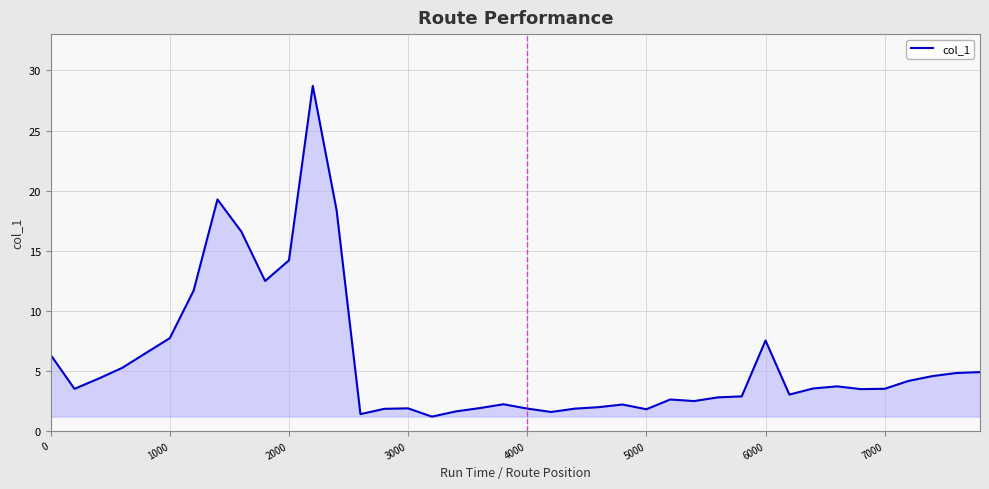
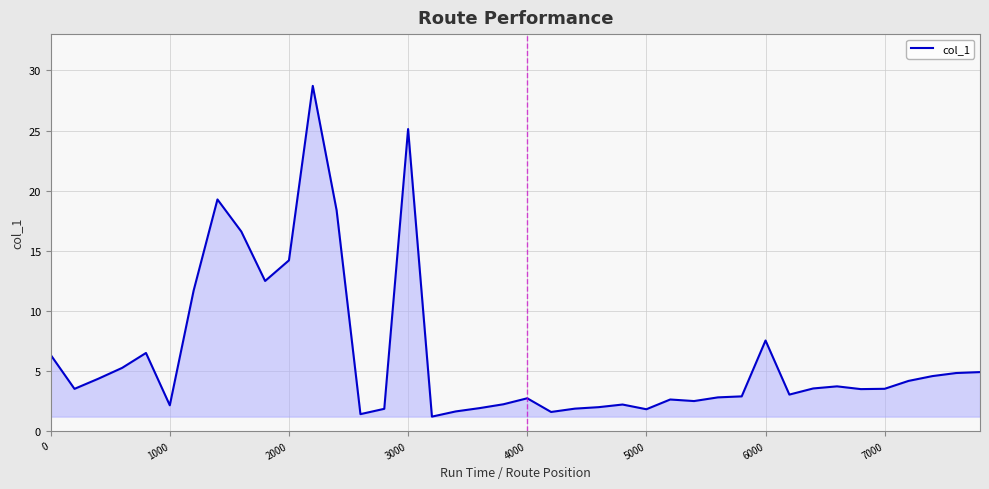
  {
    "0": 6.3,
-   "1000": 7.7,
+   "1000": 2.1,
    "2000": 14.2,
-   "3000": 1.9,
-   "4000": 1.9,
+   "3000": 25.1,
+   "4000": 2.7,
    "5000": 1.8,
    "6000": 7.5,
    "7000": 3.5
  }
